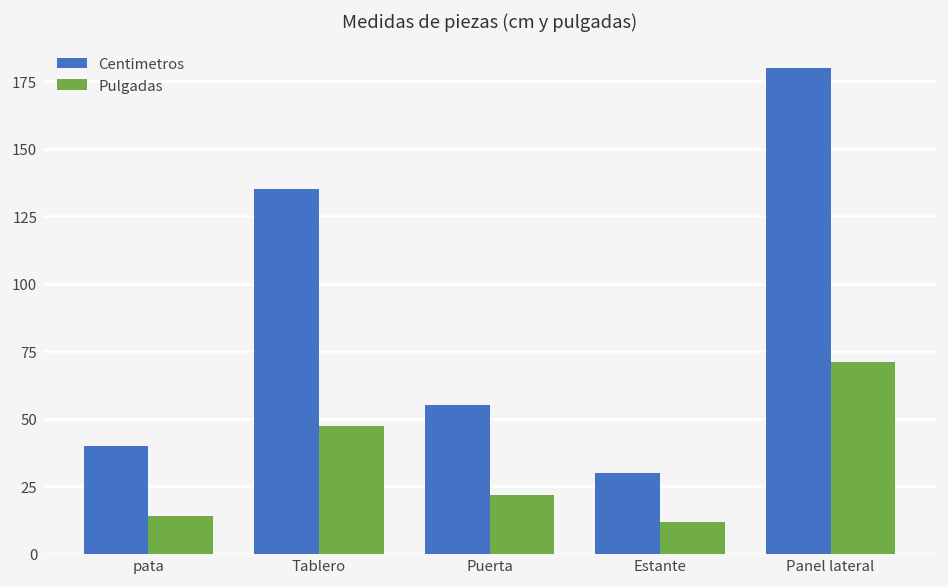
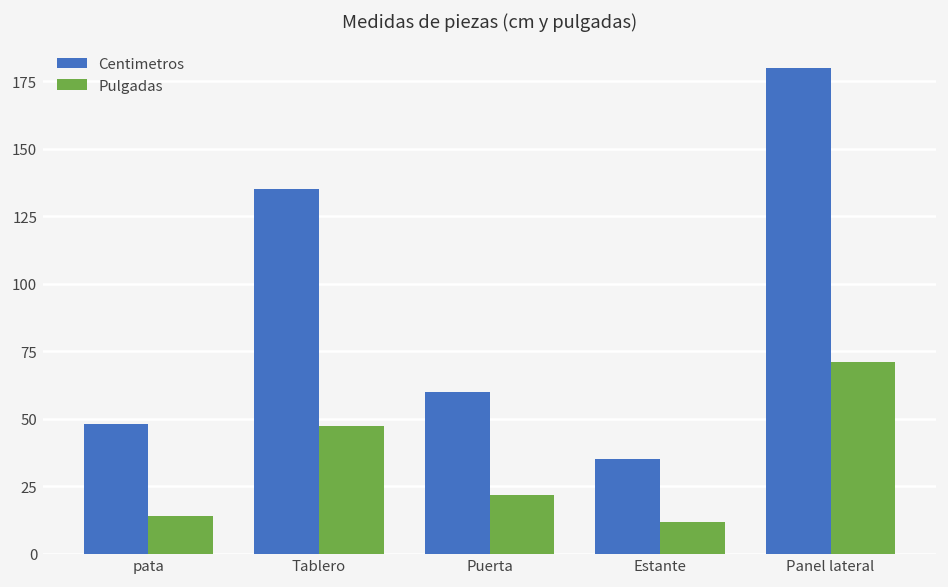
  {
    "Centimetros": {
-     "pata": 40,
+     "pata": 48,
      "Tablero": 135,
-     "Puerta": 55,
-     "Estante": 30,
+     "Puerta": 60,
+     "Estante": 35,
      "Panel lateral": 180
    },
    "Pulgadas": {
      "pata": 14,
      "Tablero": 47,
      "Puerta": 22,
      "Estante": 12,
      "Panel lateral": 71
    }
  }
